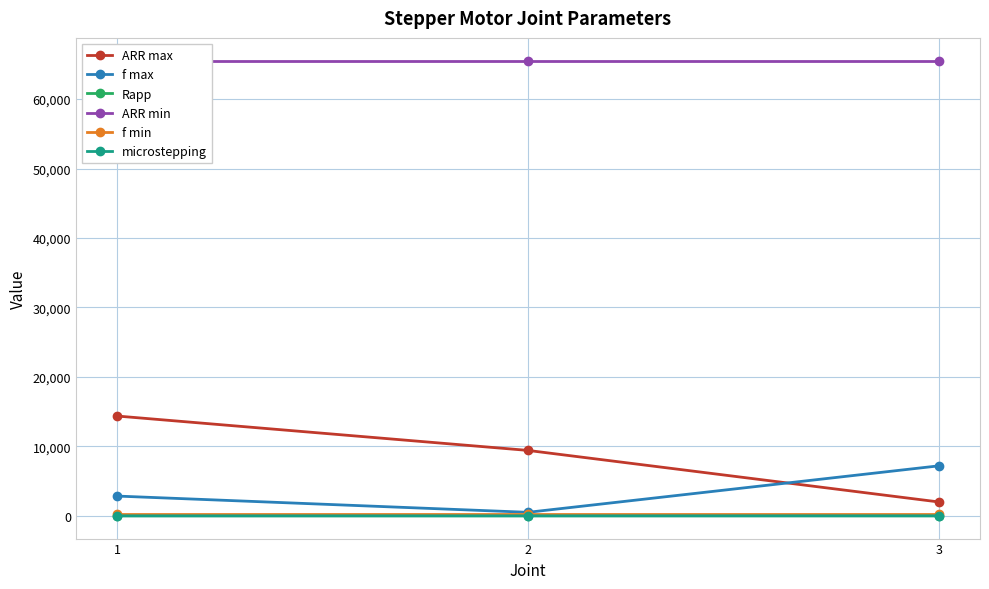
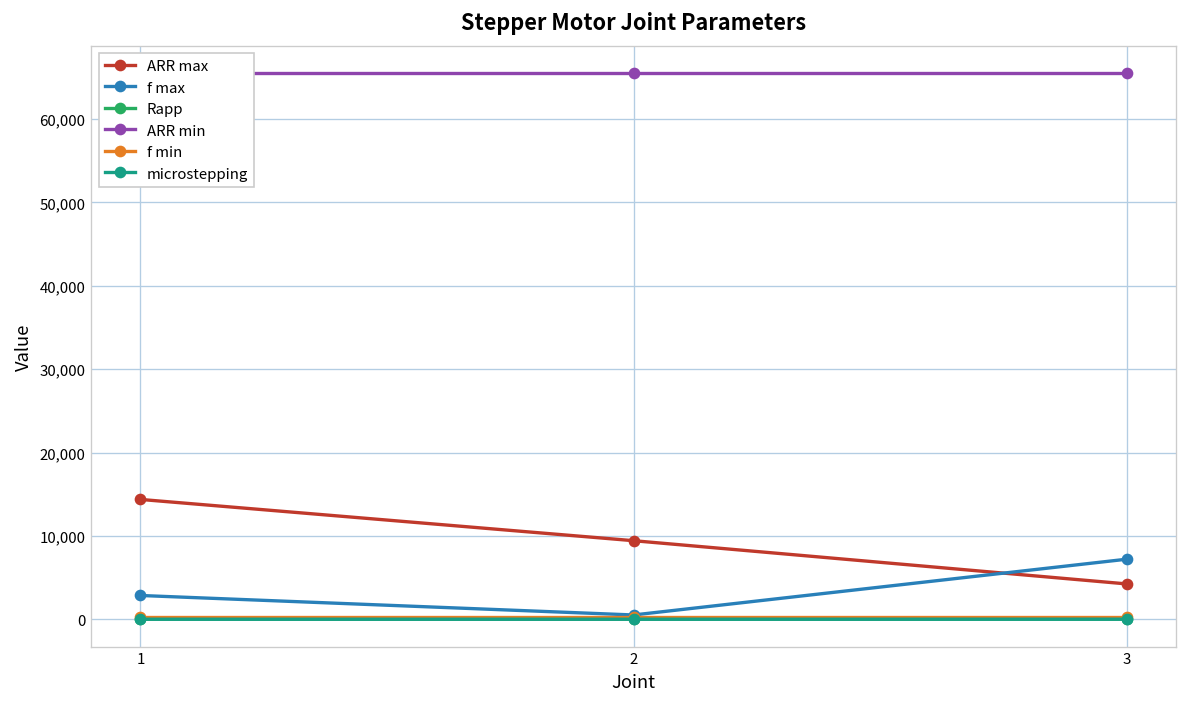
  {
    "ARR max": {
      "1": "14,000",
      "2": "9,000",
-     "3": "2,000"
+     "3": "4,000"
    },
    "f max": {
      "1": "3,000",
      "3": "7,000"
    },
    "ARR min": {
      "2": "66,000",
      "3": "66,000"
    }
  }
